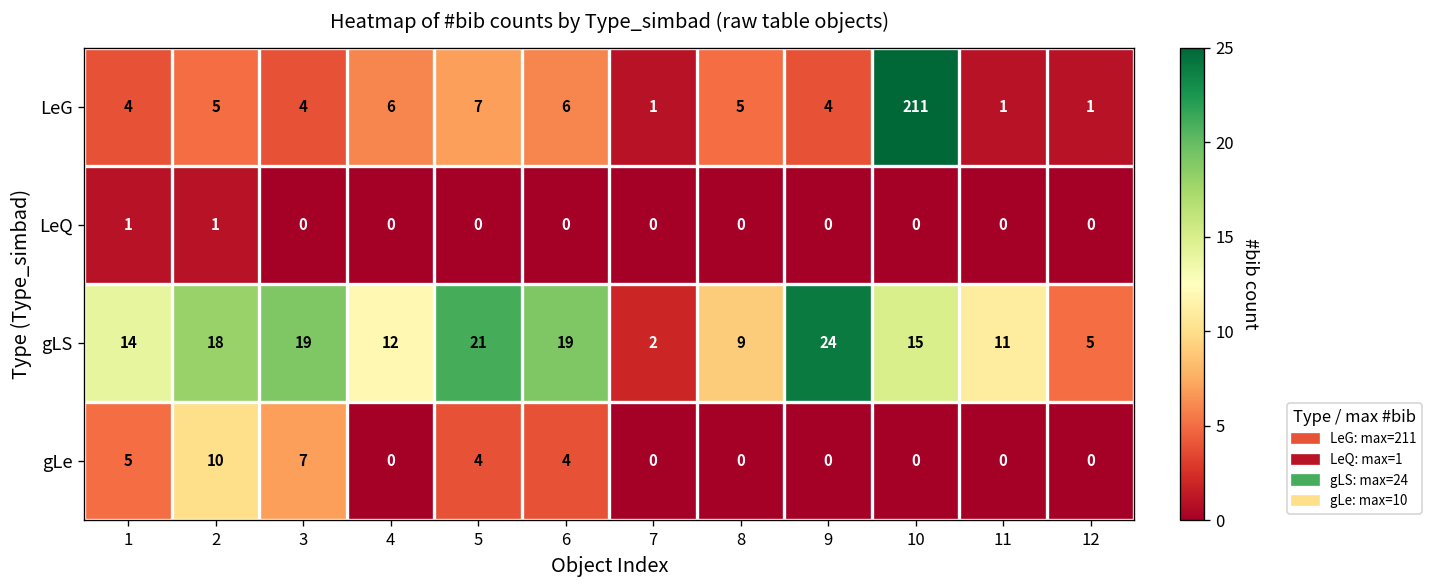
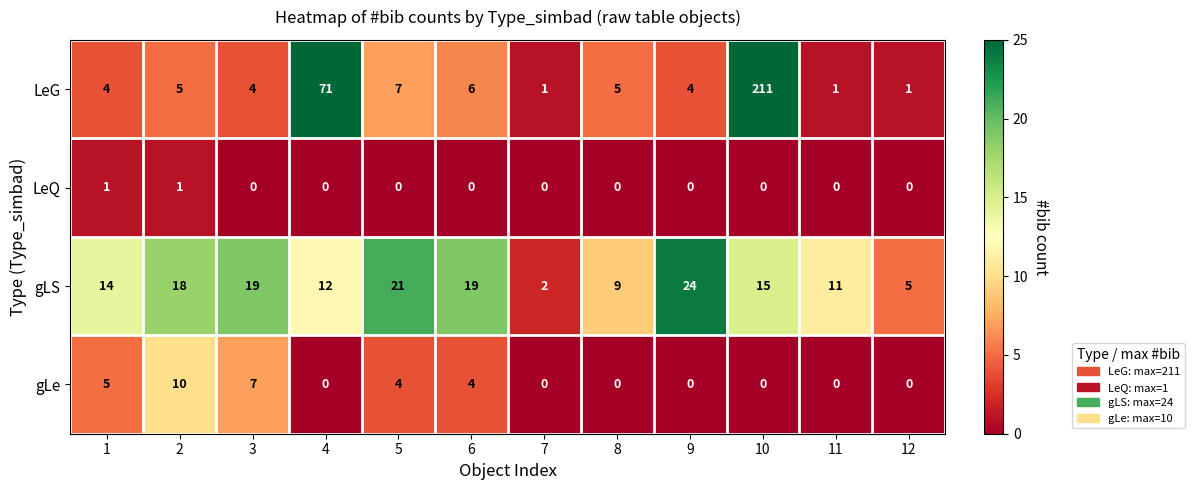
  {
    "LeG": {
      "1": 4,
      "2": 5,
      "3": 4,
-     "4": 6,
+     "4": 71,
      "5": 7,
      "6": 6,
      "7": 1,
      "8": 5,
      "9": 4,
      "10": 211,
      "11": 1,
      "12": 1
    },
    "LeQ": {
      "1": 1,
      "2": 1,
      "3": 0,
      "4": 0,
      "5": 0,
      "6": 0,
      "7": 0,
      "8": 0,
      "9": 0,
      "10": 0,
      "11": 0,
      "12": 0
    },
    "gLS": {
      "1": 14,
      "2": 18,
      "3": 19,
      "4": 12,
      "5": 21,
      "6": 19,
      "7": 2,
      "8": 9,
      "9": 24,
      "10": 15,
      "11": 11,
      "12": 5
    },
    "gLe": {
      "1": 5,
      "2": 10,
      "3": 7,
      "4": 0,
      "5": 4,
      "6": 4,
      "7": 0,
      "8": 0,
      "9": 0,
      "10": 0,
      "11": 0,
      "12": 0
    }
  }
